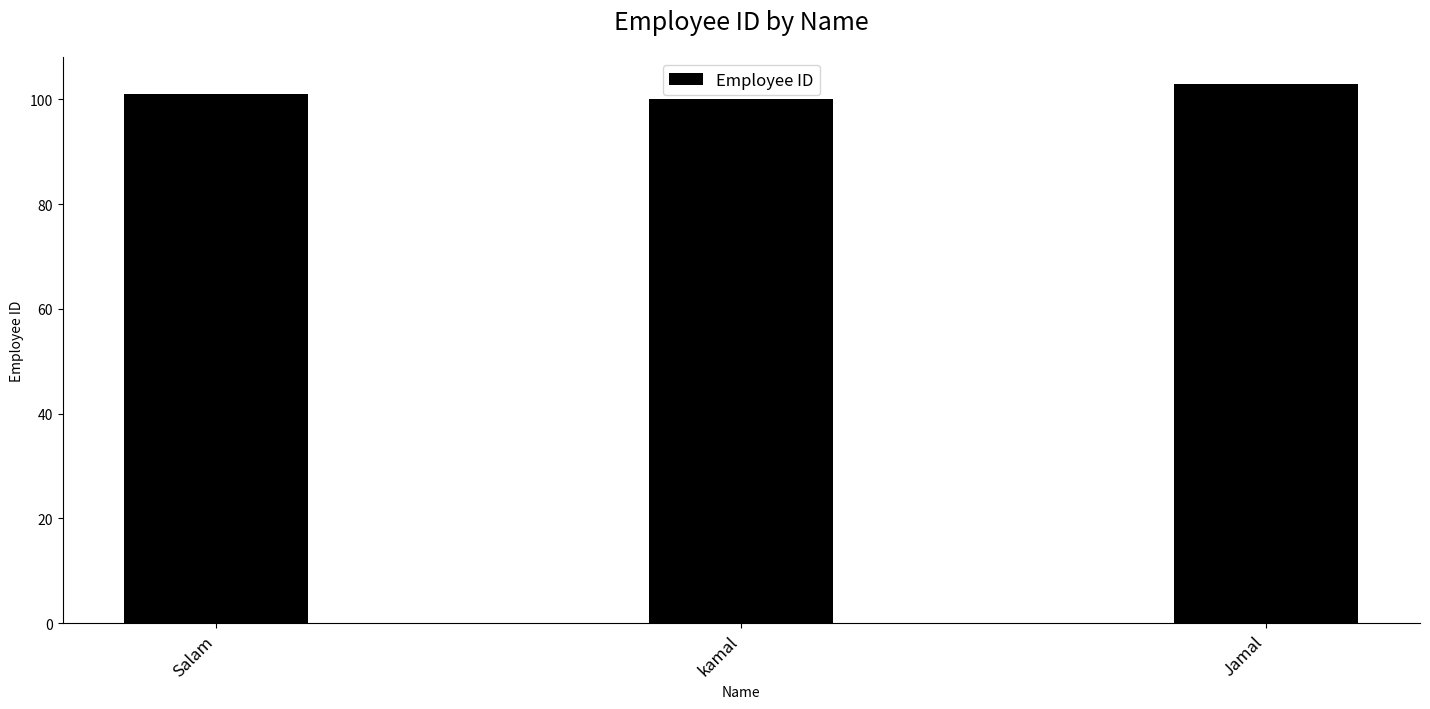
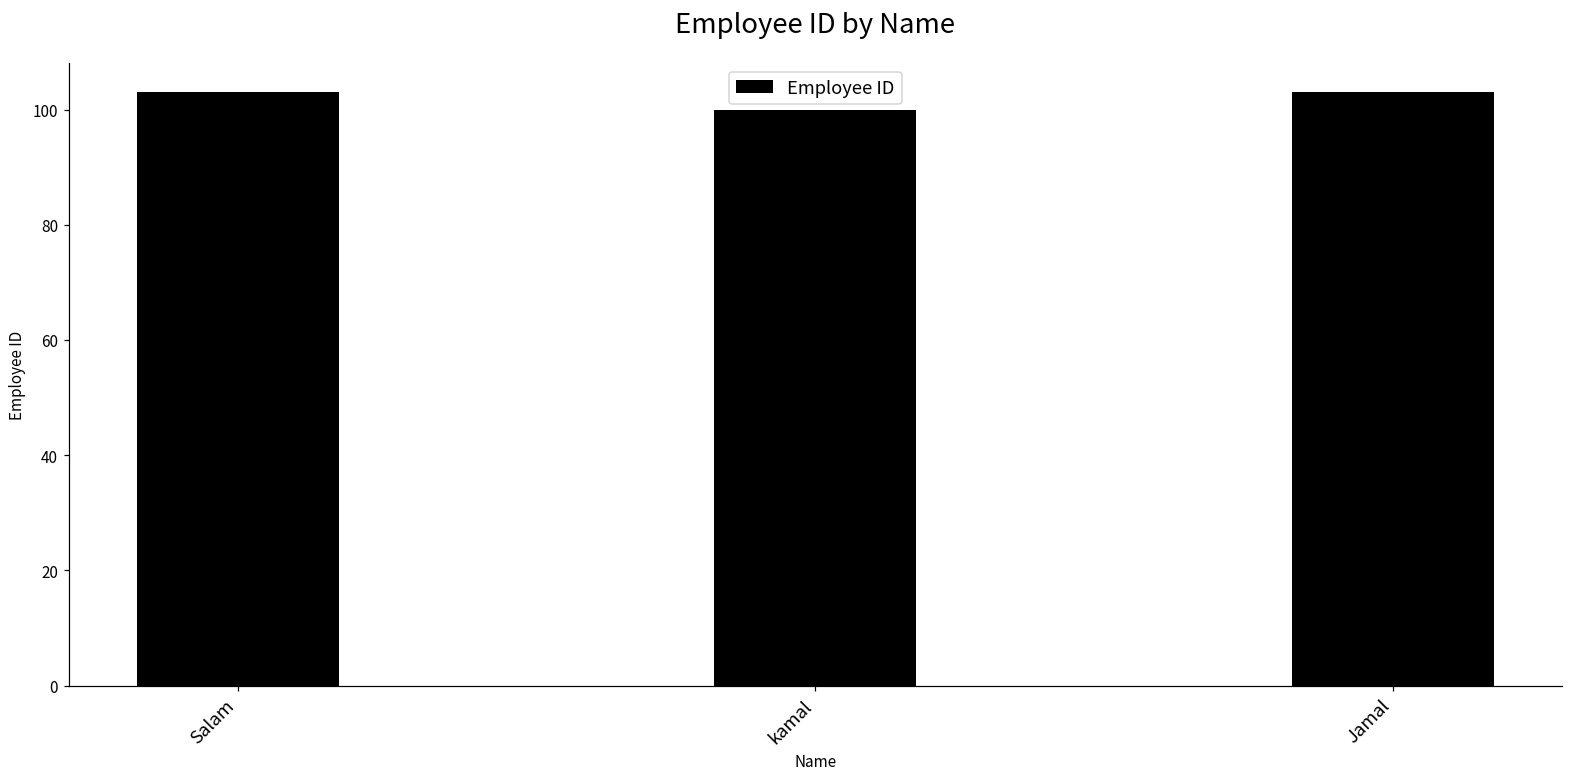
  {
-   "Salam": 101,
+   "Salam": 103,
    "kamal": 100,
    "Jamal": 103
  }
